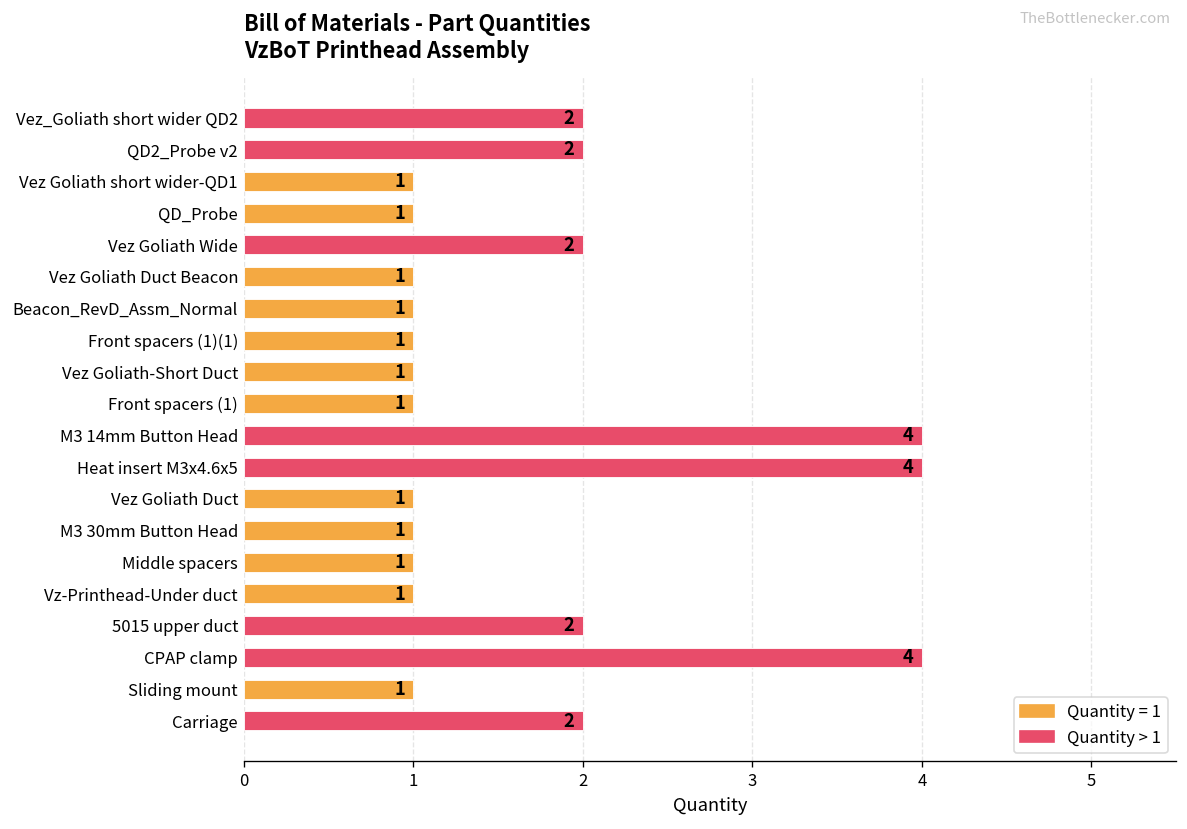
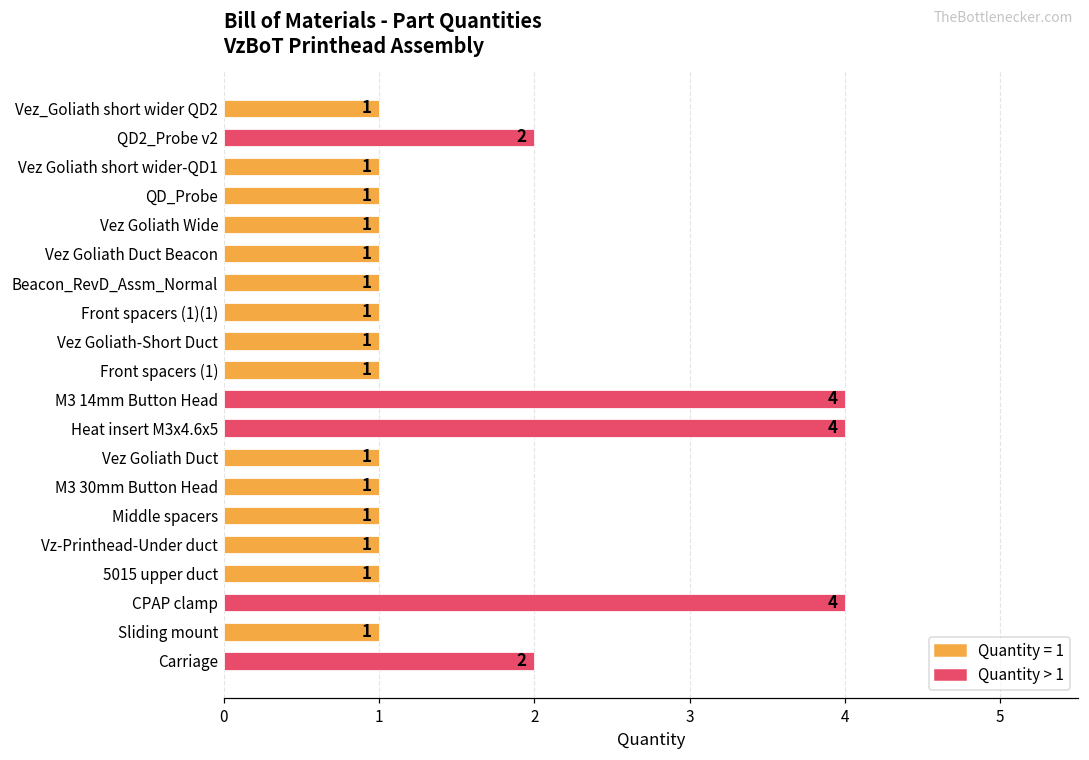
  {
-   "Vez_Goliath short wider QD2": 2,
+   "Vez_Goliath short wider QD2": 1,
    "QD2_Probe v2": 2,
    "Vez Goliath short wider-QD1": 1,
    "QD_Probe": 1,
-   "Vez Goliath Wide": 2,
+   "Vez Goliath Wide": 1,
    "Vez Goliath Duct Beacon": 1,
    "Beacon_RevD_Assm_Normal": 1,
    "Front spacers (1)(1)": 1,
    "Vez Goliath-Short Duct": 1,
    "Front spacers (1)": 1,
    "M3 14mm Button Head": 4,
    "Heat insert M3x4.6x5": 4,
    "Vez Goliath Duct": 1,
    "M3 30mm Button Head": 1,
    "Middle spacers": 1,
    "Vz-Printhead-Under duct": 1,
-   "5015 upper duct": 2,
+   "5015 upper duct": 1,
    "CPAP clamp": 4,
    "Sliding mount": 1,
    "Carriage": 2
  }
